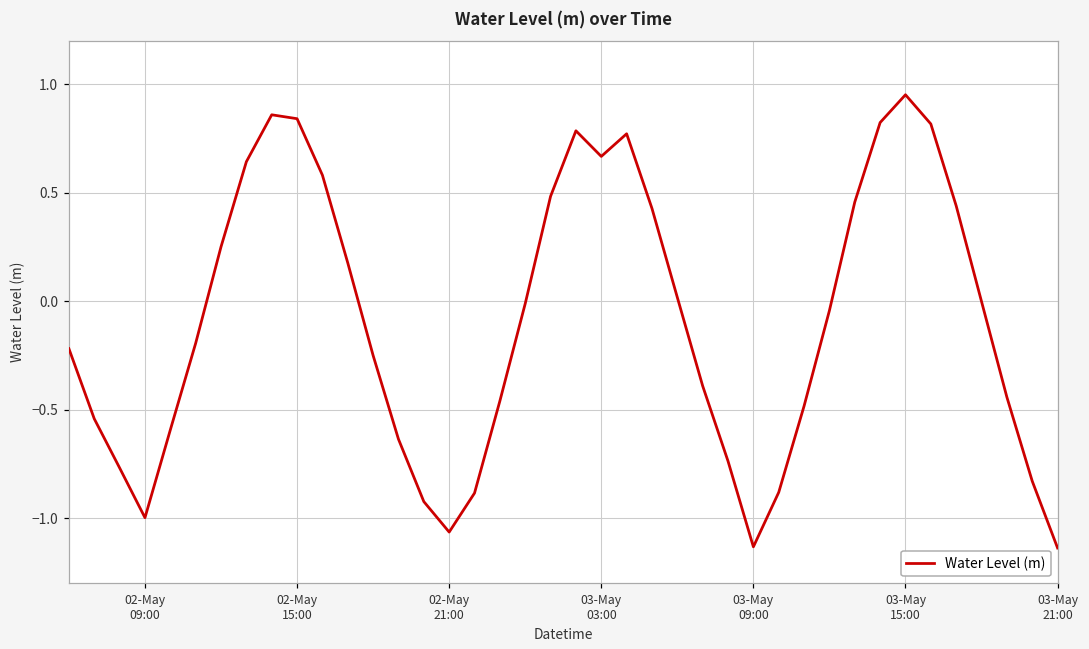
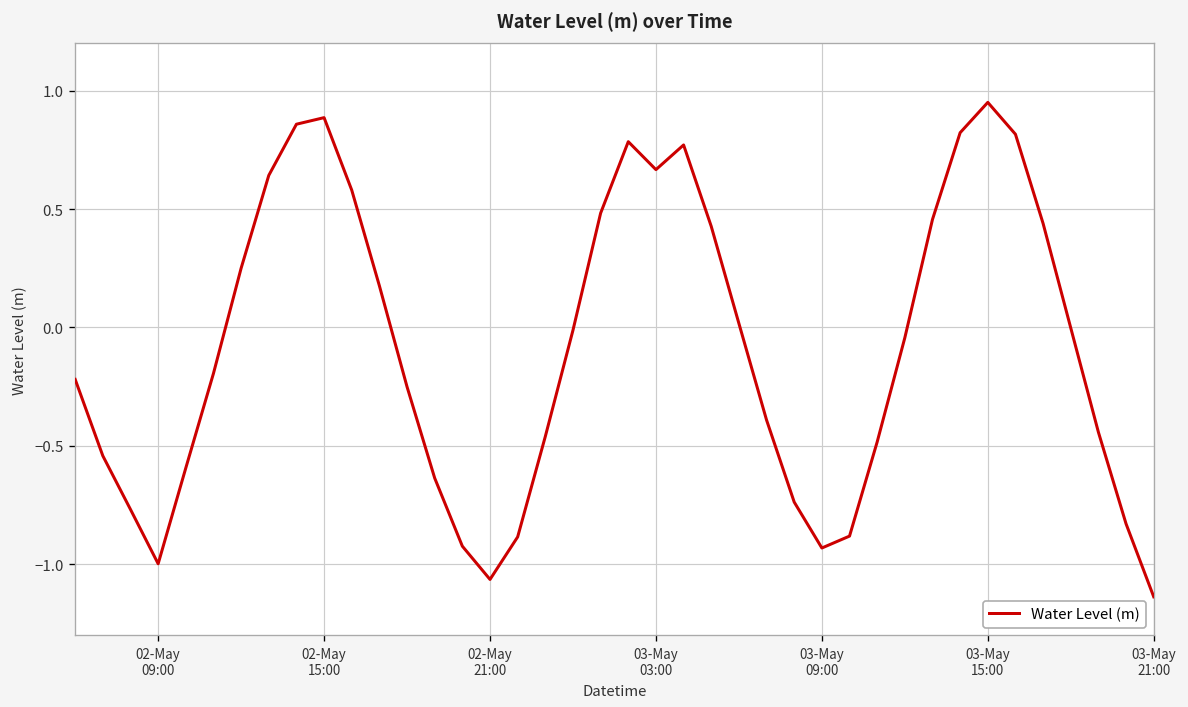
  {
    "02-May 09:00": -1.00,
-   "02-May 15:00": 0.84,
+   "02-May 15:00": 0.89,
    "02-May 21:00": -1.06,
    "03-May 03:00": 0.67,
-   "03-May 09:00": -1.13,
+   "03-May 09:00": -0.93,
    "03-May 15:00": 0.95,
    "03-May 21:00": -1.14
  }
